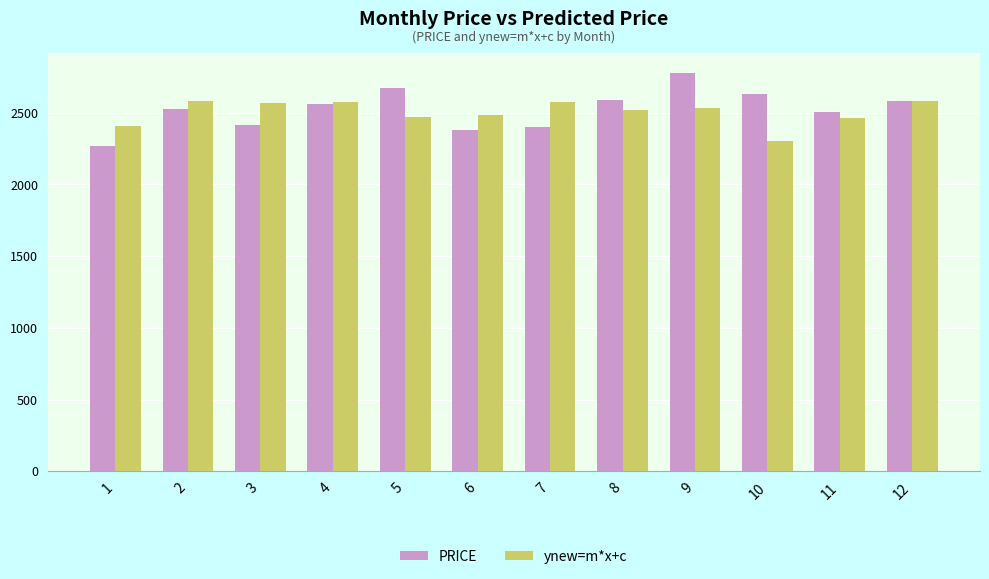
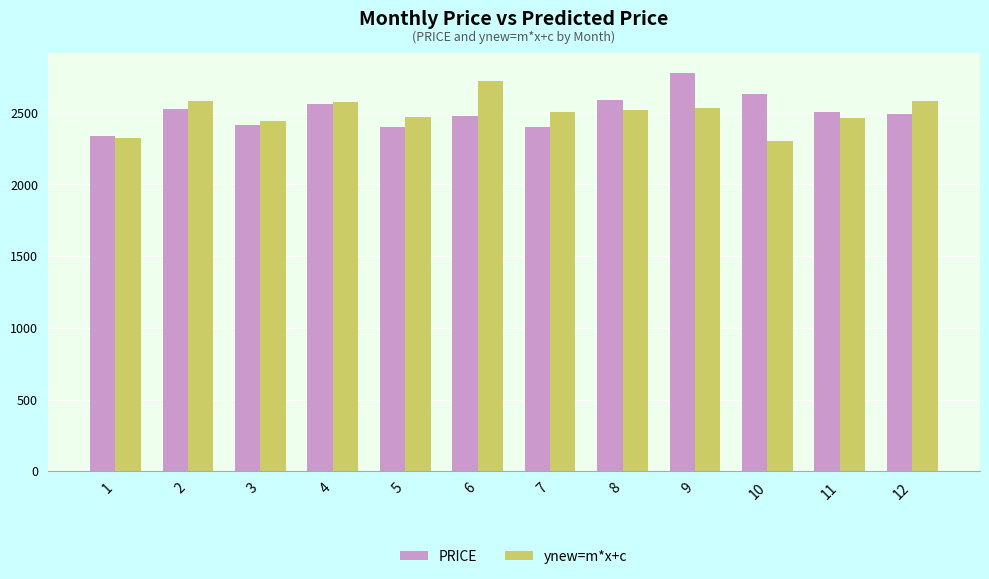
  {
    "PRICE": {
-     "1": 2270,
+     "1": 2340,
      "2": 2520,
      "3": 2420,
      "4": 2560,
-     "5": 2670,
-     "6": 2380,
+     "5": 2400,
+     "6": 2480,
      "7": 2400,
      "8": 2590,
      "9": 2780,
      "10": 2630,
      "11": 2510,
-     "12": 2580
+     "12": 2490
    },
    "ynew=m*x+c": {
-     "1": 2410,
+     "1": 2320,
      "2": 2580,
-     "3": 2570,
+     "3": 2440,
      "4": 2580,
      "5": 2470,
-     "6": 2490,
-     "7": 2570,
+     "6": 2720,
+     "7": 2500,
      "8": 2520,
      "9": 2530,
      "10": 2300,
      "11": 2460,
      "12": 2580
    }
  }
